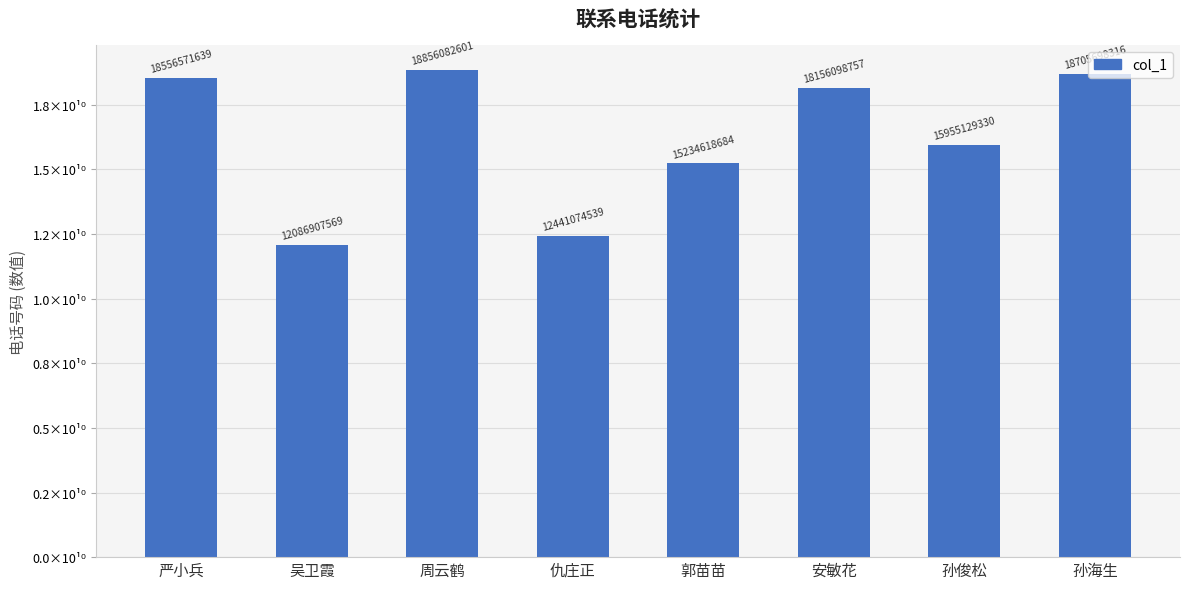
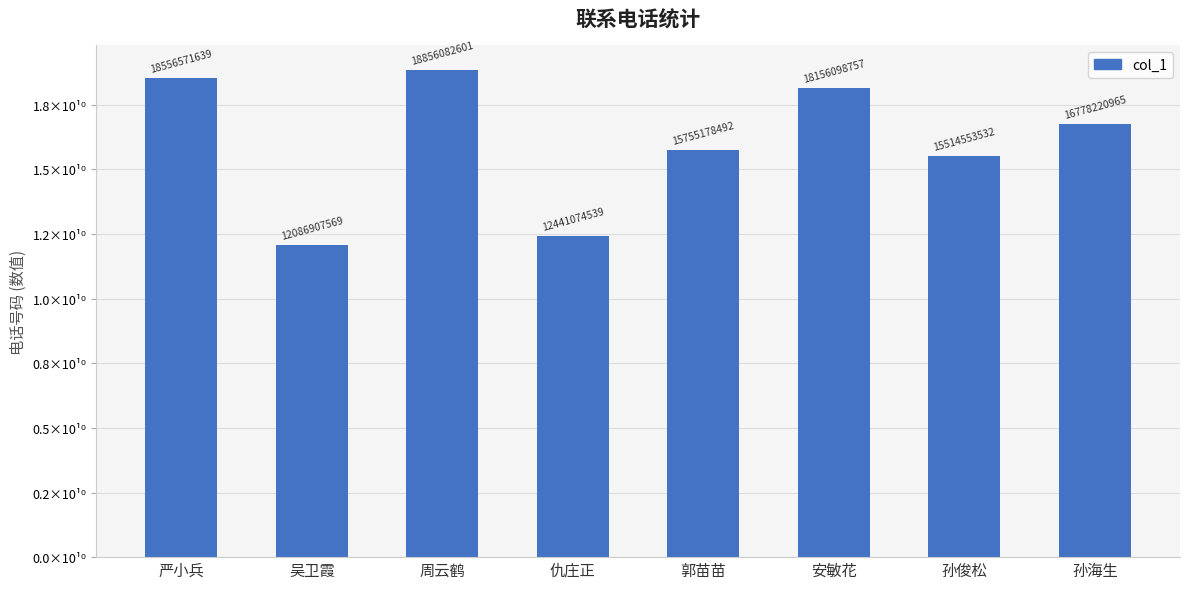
  {
    "严小兵": 18556571639,
    "吴卫霞": 12086907569,
    "周云鹤": 18856082601,
    "仇庄正": 12441074539,
-   "郭苗苗": 15234618684,
+   "郭苗苗": 15755178492,
    "安敏花": 18156098757,
-   "孙俊松": 15955129330,
-   "孙海生": 18705698316
+   "孙俊松": 15514553532,
+   "孙海生": 16778220965
  }
